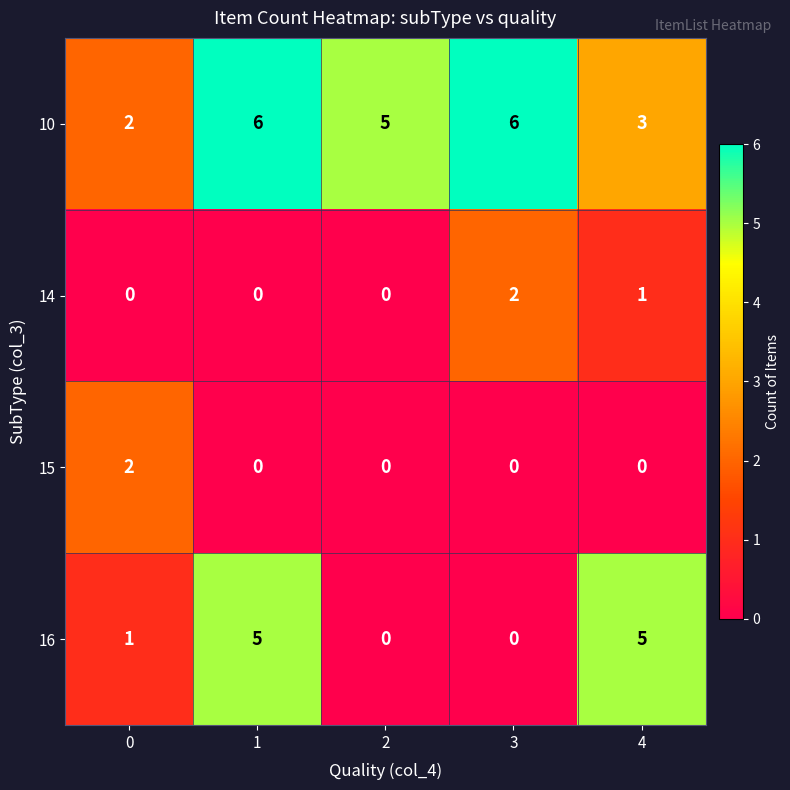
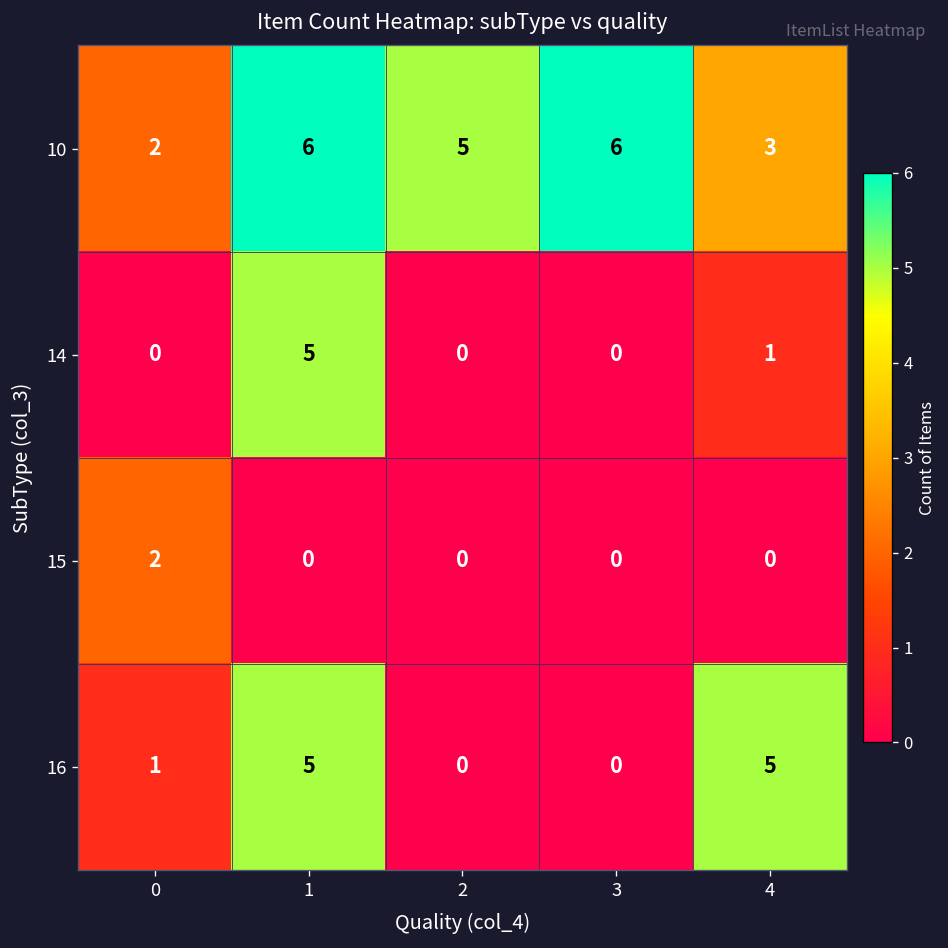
  {
    "10": {
      "0": 2,
      "1": 6,
      "2": 5,
      "3": 6,
      "4": 3
    },
    "14": {
      "0": 0,
-     "1": 0,
+     "1": 5,
      "2": 0,
-     "3": 2,
+     "3": 0,
      "4": 1
    },
    "15": {
      "0": 2,
      "1": 0,
      "2": 0,
      "3": 0,
      "4": 0
    },
    "16": {
      "0": 1,
      "1": 5,
      "2": 0,
      "3": 0,
      "4": 5
    }
  }
